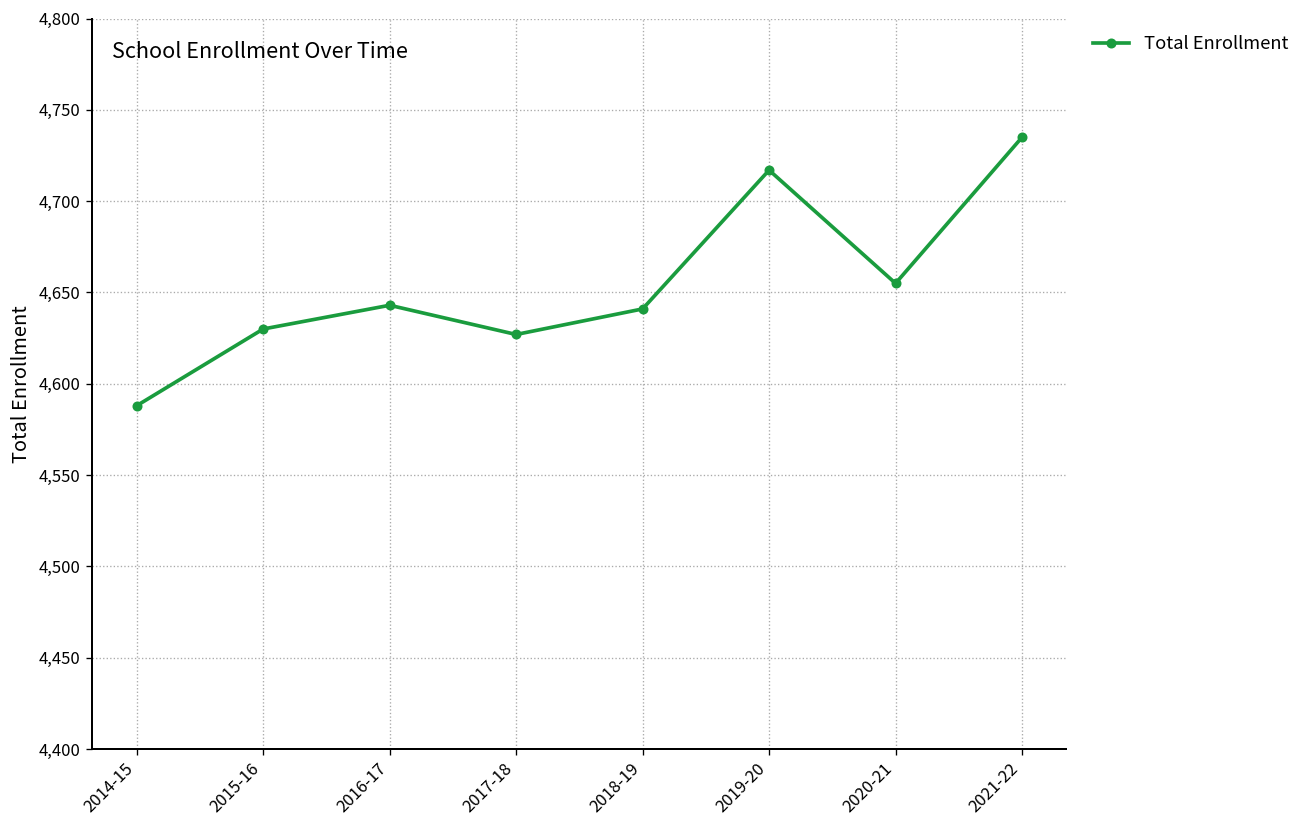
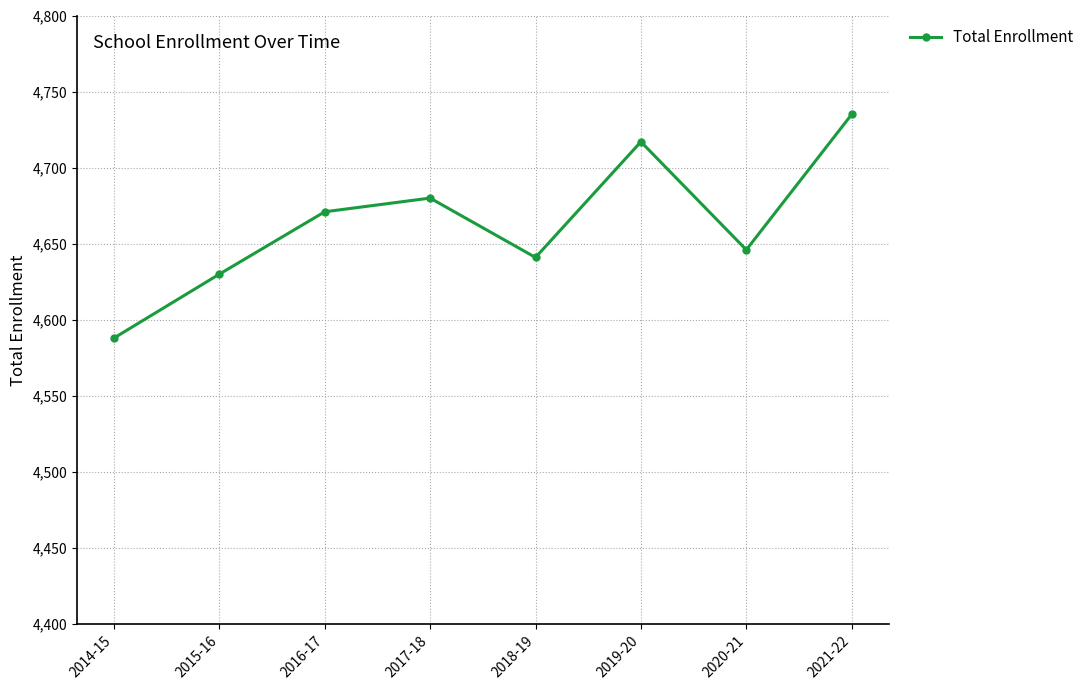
  {
    "2014-15": "4,588",
    "2015-16": "4,630",
-   "2016-17": "4,643",
-   "2017-18": "4,627",
+   "2016-17": "4,671",
+   "2017-18": "4,680",
    "2018-19": "4,641",
    "2019-20": "4,717",
-   "2020-21": "4,655",
+   "2020-21": "4,646",
    "2021-22": "4,735"
  }
